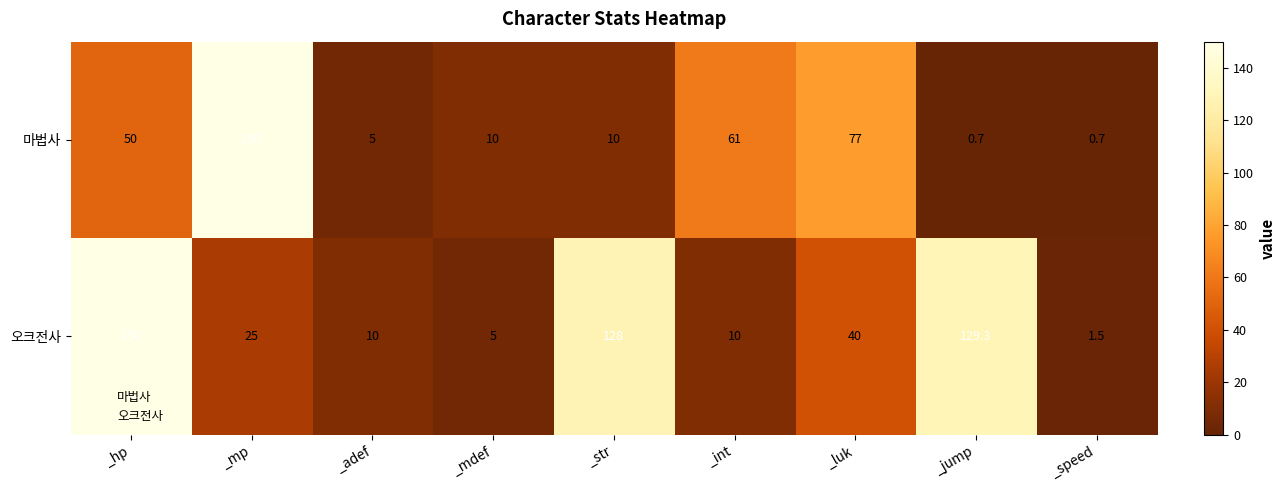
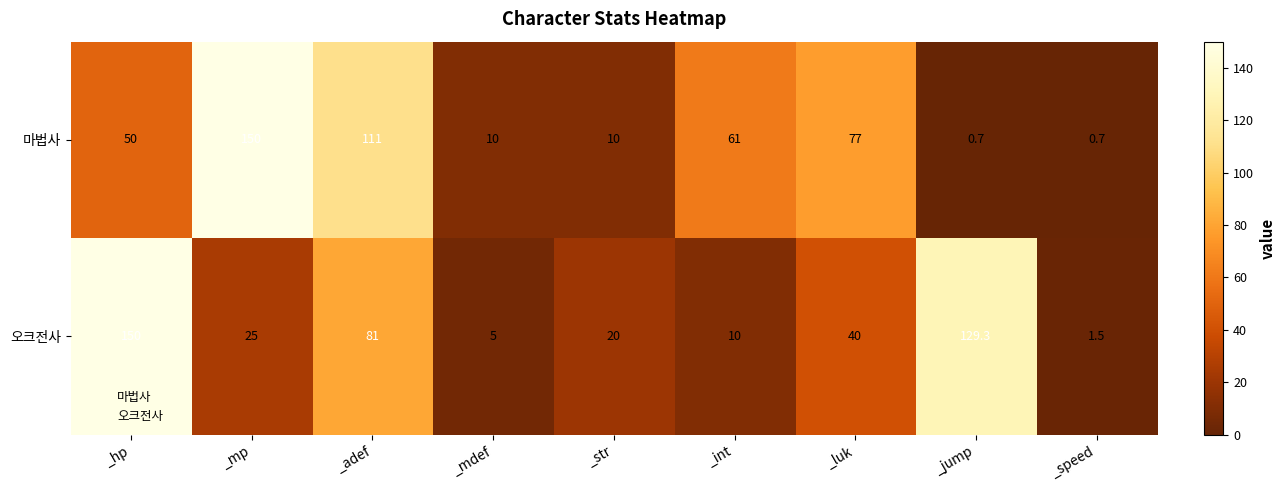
  {
    "마법사": {
      "_hp": 50,
-     "_adef": 5,
+     "_adef": 111,
      "_mdef": 10,
      "_str": 10,
      "_int": 61,
      "_luk": 77,
      "_jump": 0.7,
      "_speed": 0.7
    },
    "오크전사": {
      "_mp": 25,
-     "_adef": 10,
+     "_adef": 81,
      "_mdef": 5,
-     "_str": 128,
+     "_str": 20,
      "_int": 10,
      "_luk": 40,
      "_jump": 129.3,
      "_speed": 1.5
    }
  }
